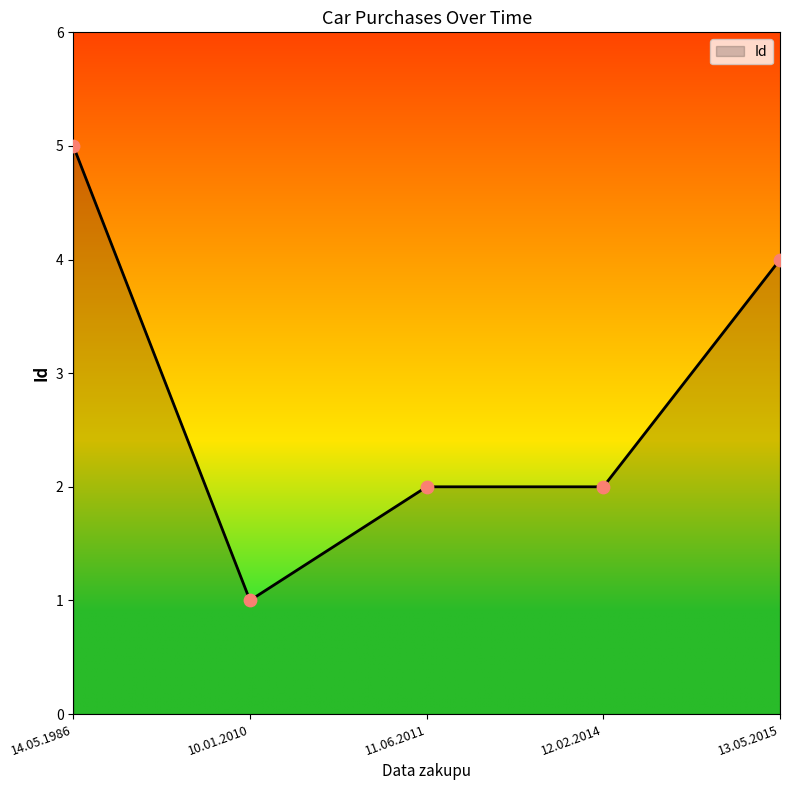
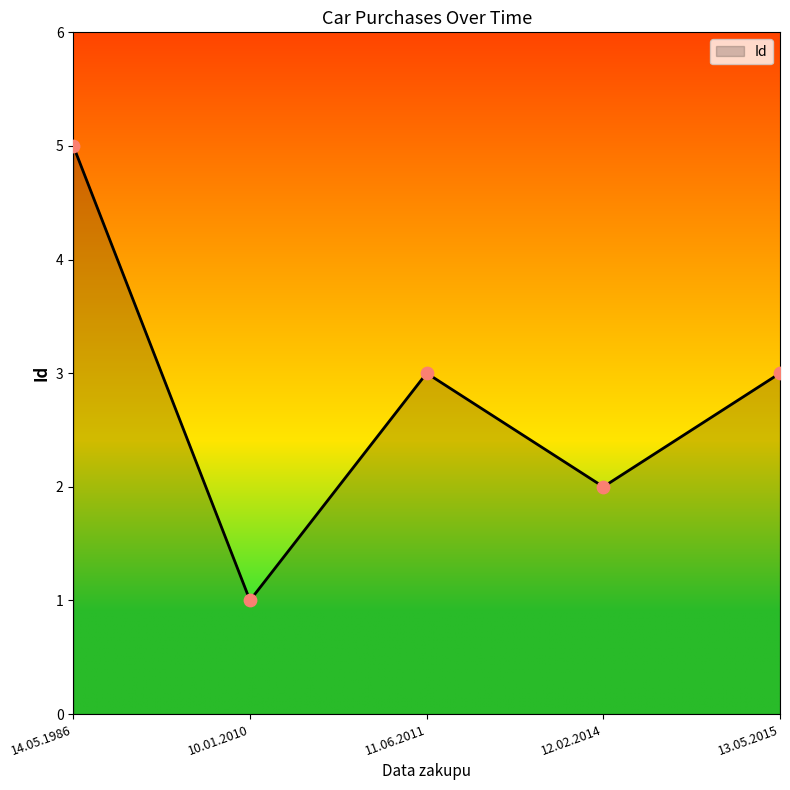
  {
    "14.05.1986": 5,
    "10.01.2010": 1,
-   "11.06.2011": 2,
+   "11.06.2011": 3,
    "12.02.2014": 2,
-   "13.05.2015": 4
+   "13.05.2015": 3
  }
